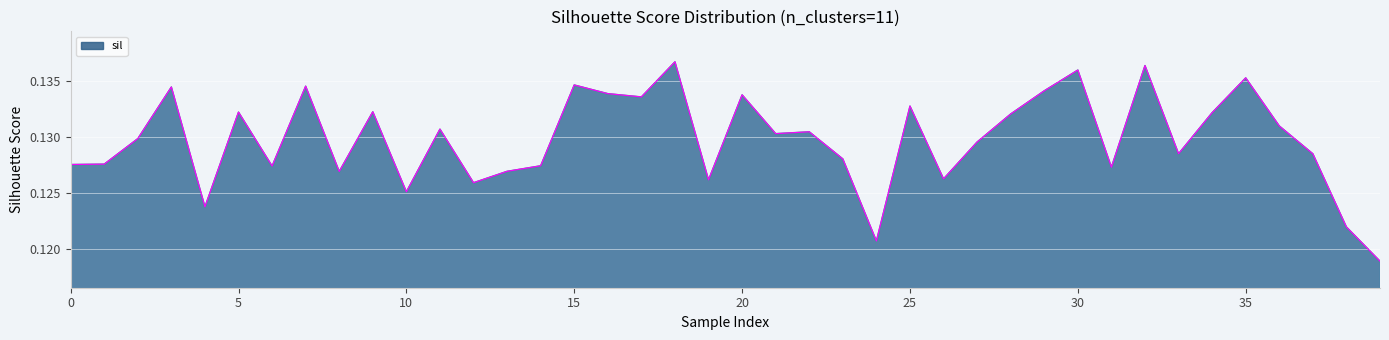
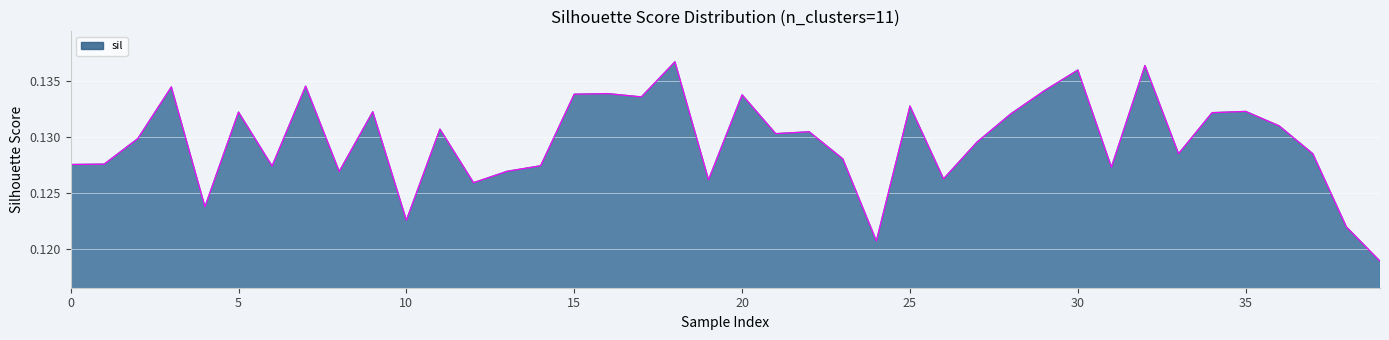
  {
    "0": 0.1276,
    "5": 0.1323,
-   "10": 0.1251,
-   "15": 0.1347,
+   "10": 0.1226,
+   "15": 0.1339,
    "20": 0.1338,
    "25": 0.1328,
    "30": 0.1360,
-   "35": 0.1353
+   "35": 0.1323
  }
